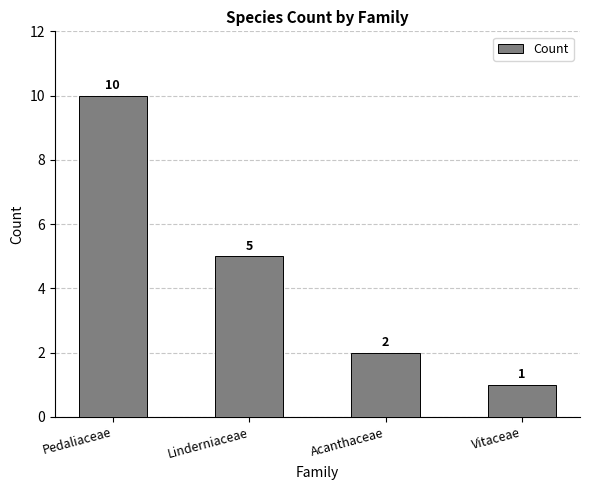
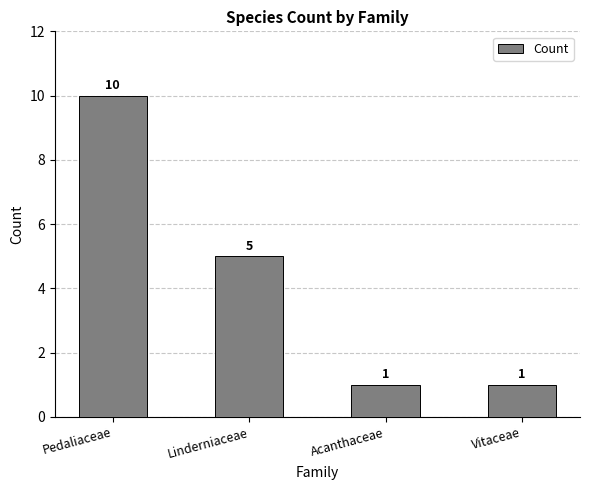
  {
    "Pedaliaceae": 10,
    "Linderniaceae": 5,
-   "Acanthaceae": 2,
+   "Acanthaceae": 1,
    "Vitaceae": 1
  }
